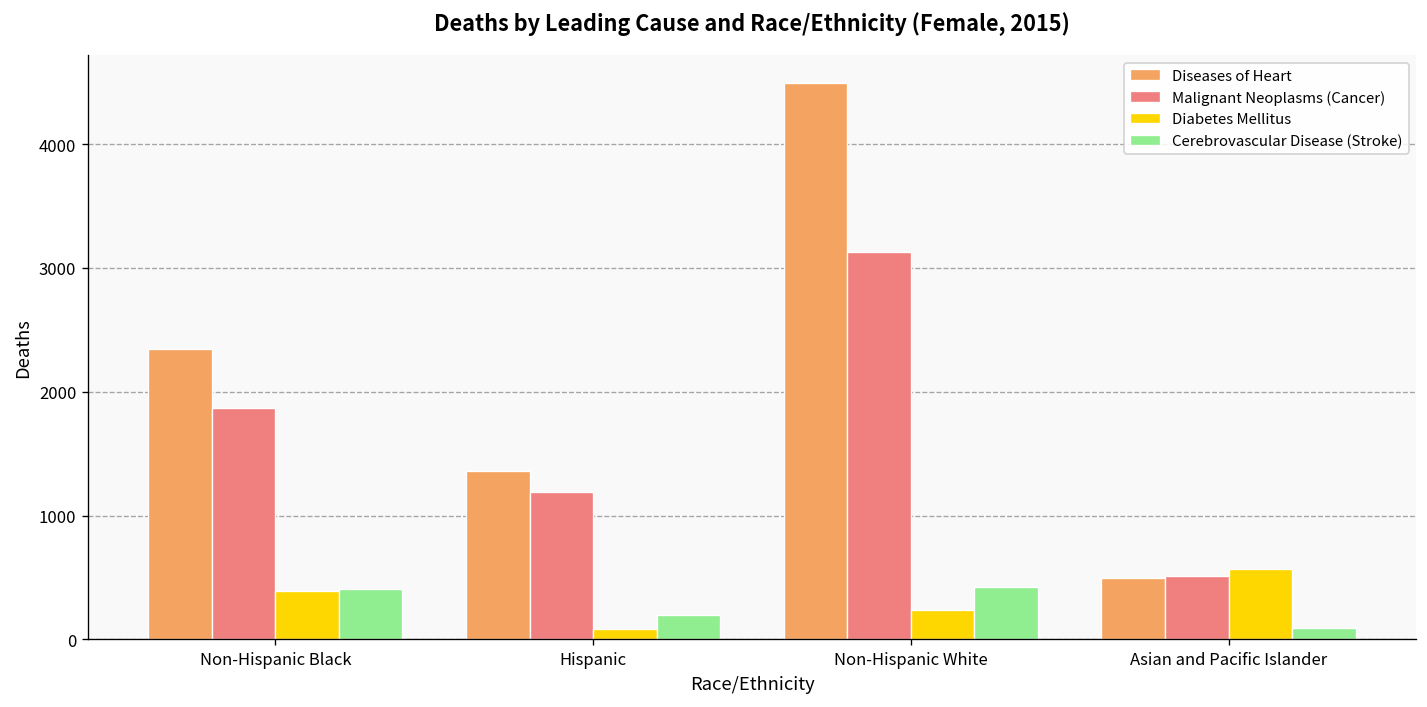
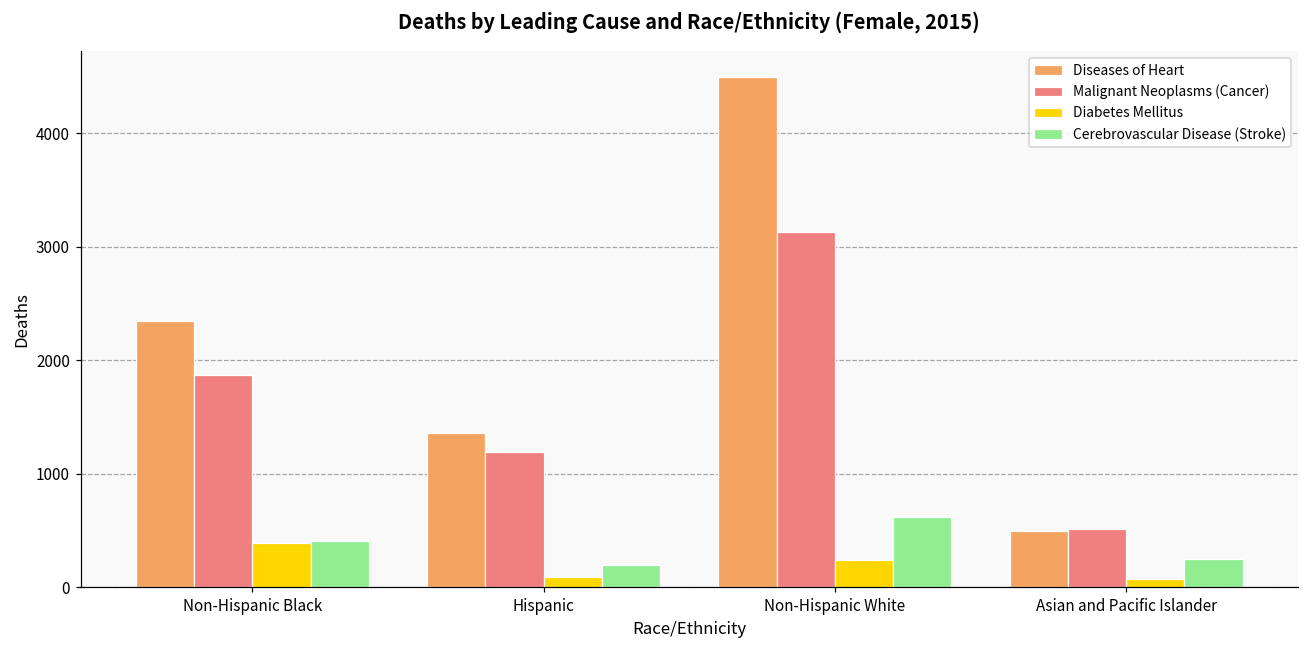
  {
    "Diabetes Mellitus": {
      "Non-Hispanic Black": 390,
      "Hispanic": 90,
      "Non-Hispanic White": 240,
-     "Asian and Pacific Islander": 570
+     "Asian and Pacific Islander": 70
    },
    "Cerebrovascular Disease (Stroke)": {
      "Non-Hispanic Black": 410,
      "Hispanic": 200,
-     "Non-Hispanic White": 420,
-     "Asian and Pacific Islander": 100
+     "Non-Hispanic White": 620,
+     "Asian and Pacific Islander": 250
    }
  }
